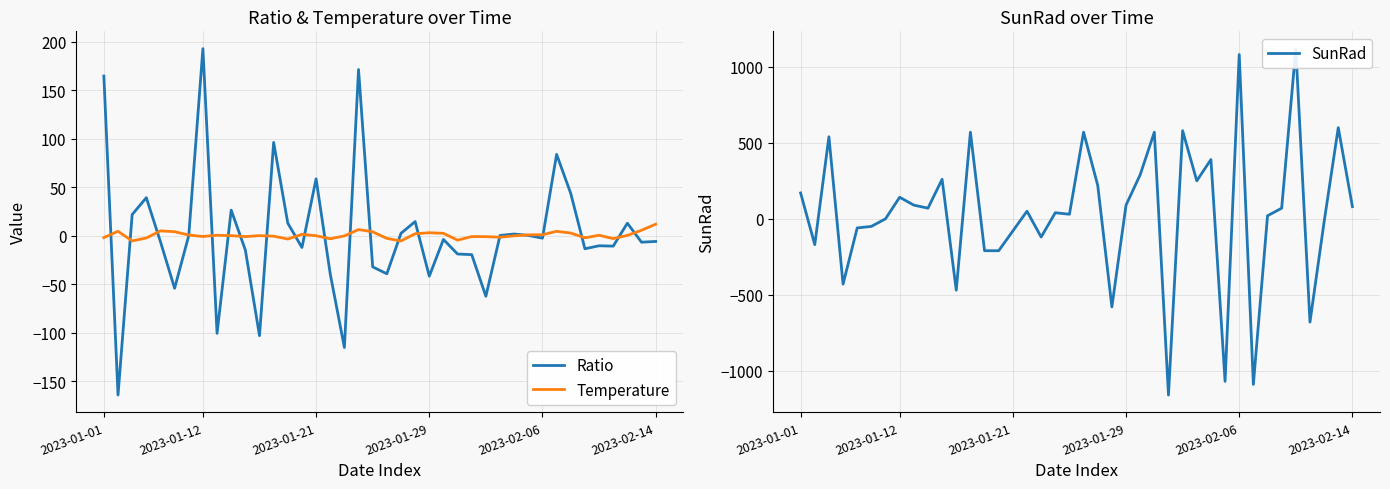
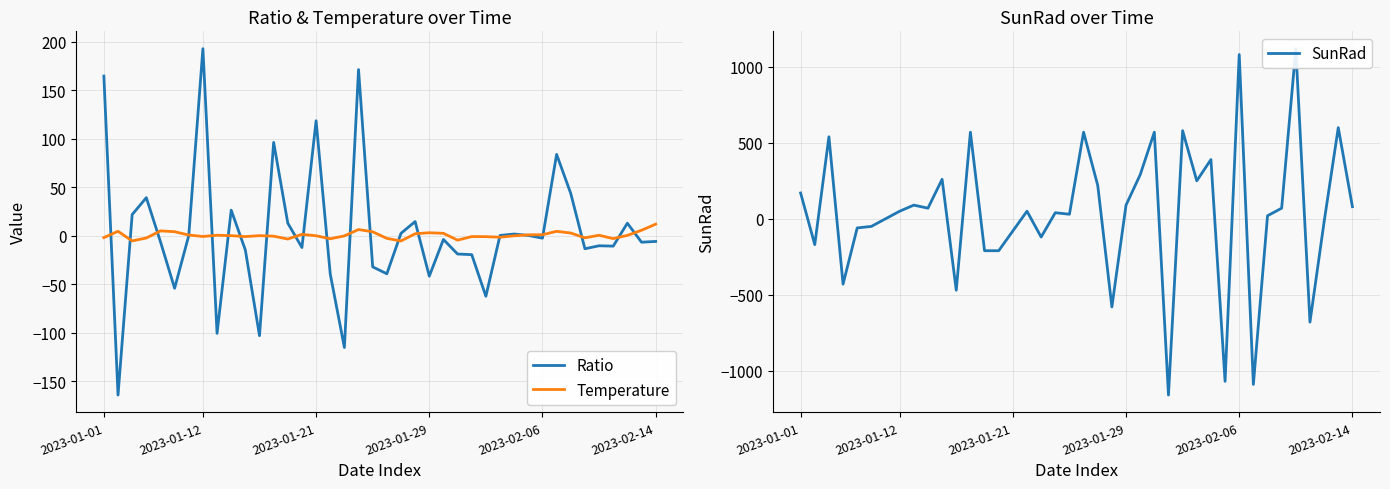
  {
    "Ratio & Temperature over Time": {
      "Ratio": {
        "2023-01-01": 160,
        "2023-01-12": 190,
-       "2023-01-21": 60,
+       "2023-01-21": 120,
        "2023-01-29": -40,
        "2023-02-06": 0,
        "2023-02-14": -10
      },
      "Temperature": {
        "2023-01-01": 0,
        "2023-01-12": 0,
        "2023-01-21": 0,
        "2023-01-29": 0,
        "2023-02-06": 0,
        "2023-02-14": 10
      }
    },
    "SunRad over Time": {
      "2023-01-01": 170,
-     "2023-01-12": 140,
+     "2023-01-12": 50,
      "2023-01-21": -80,
      "2023-01-29": 90,
      "2023-02-06": 1080,
      "2023-02-14": 80
    }
  }
